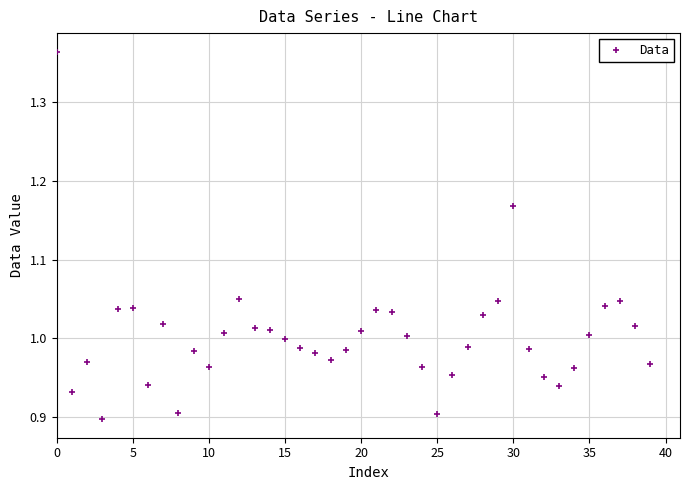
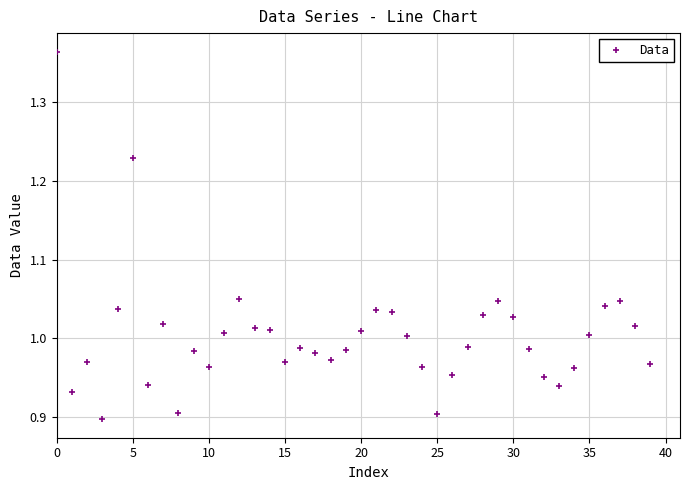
  {
    "0": 1.36,
-   "5": 1.04,
+   "5": 1.23,
    "10": 0.96,
-   "15": 1.00,
+   "15": 0.97,
    "20": 1.01,
    "25": 0.90,
-   "30": 1.17,
+   "30": 1.03,
    "35": 1.00
  }
